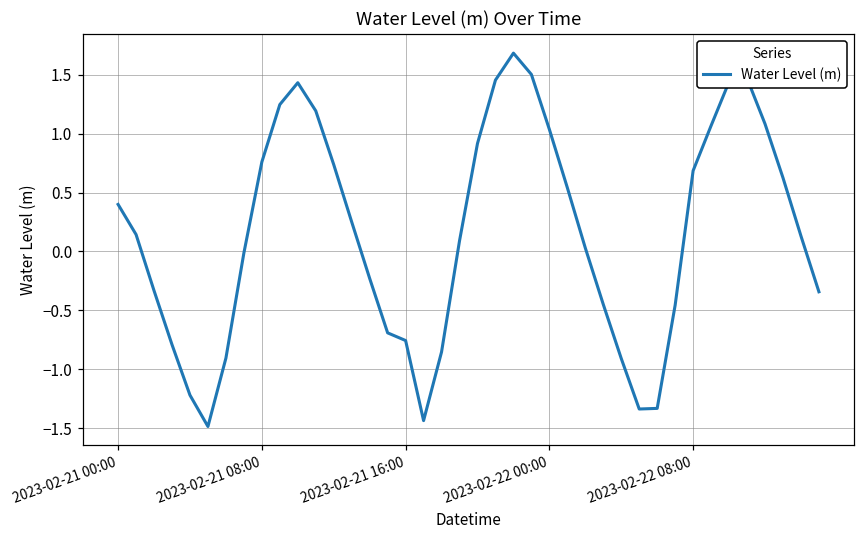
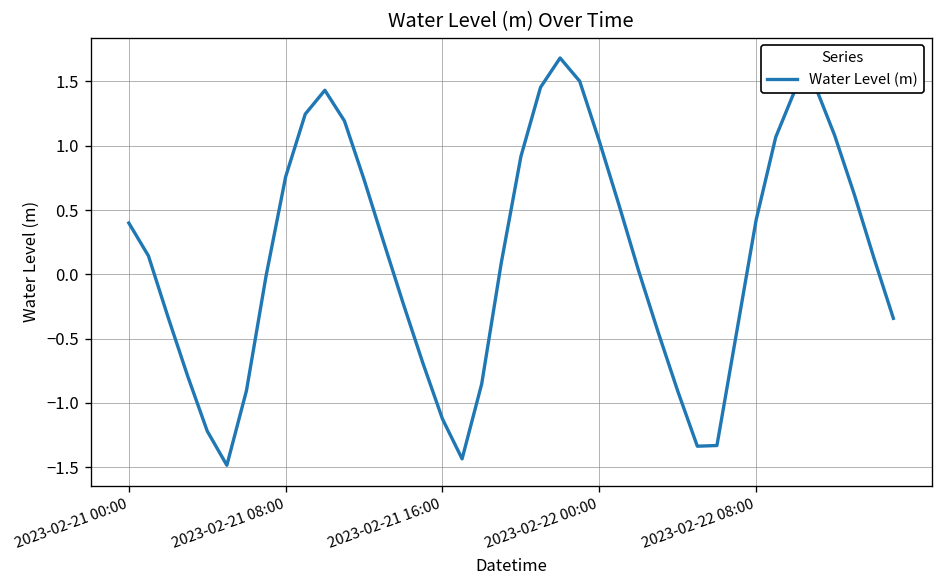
  {
    "2023-02-21 00:00": 0.40,
    "2023-02-21 08:00": 0.76,
-   "2023-02-21 16:00": -0.76,
+   "2023-02-21 16:00": -1.12,
    "2023-02-22 00:00": 1.04,
-   "2023-02-22 08:00": 0.69
+   "2023-02-22 08:00": 0.42
  }
